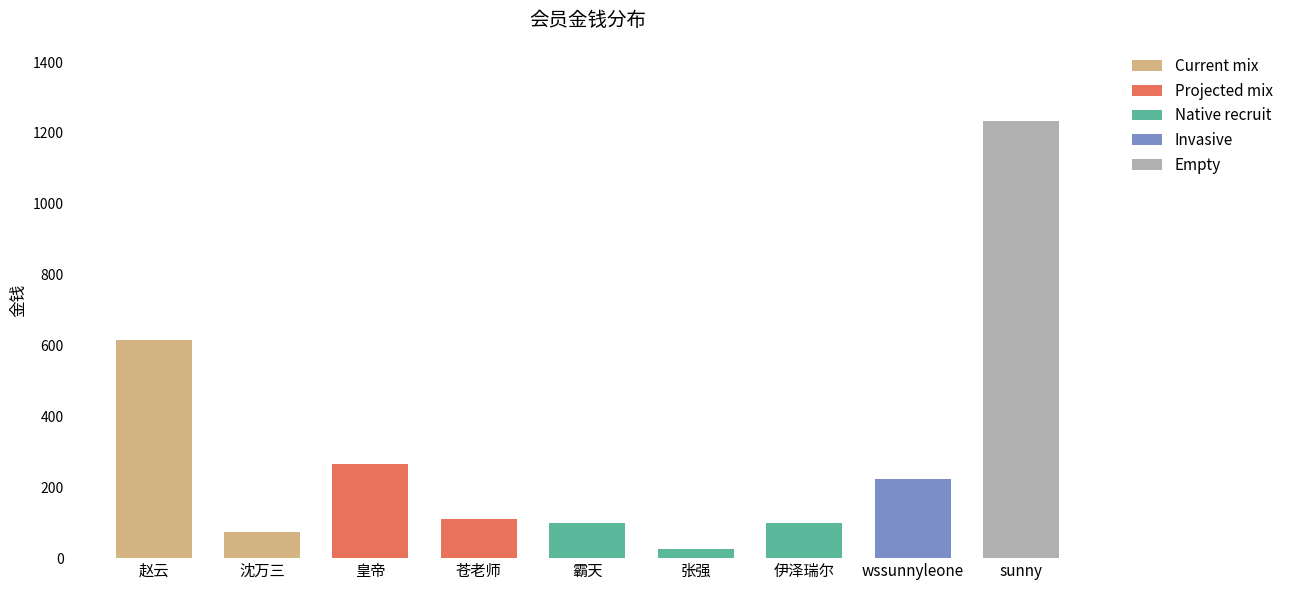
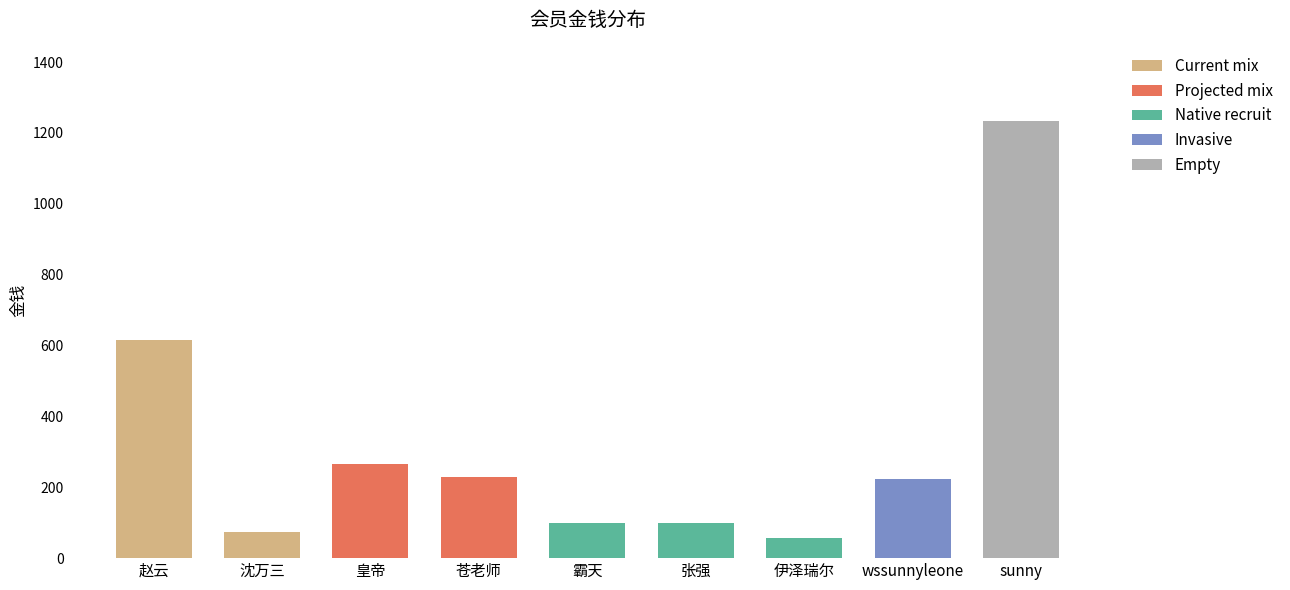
  {
    "赵云": 620,
    "沈万三": 80,
    "皇帝": 270,
-   "苍老师": 110,
+   "苍老师": 230,
    "霸天": 100,
-   "张强": 30,
-   "伊泽瑞尔": 100,
+   "张强": 100,
+   "伊泽瑞尔": 60,
    "wssunnyleone": 220,
    "sunny": 1230
  }
